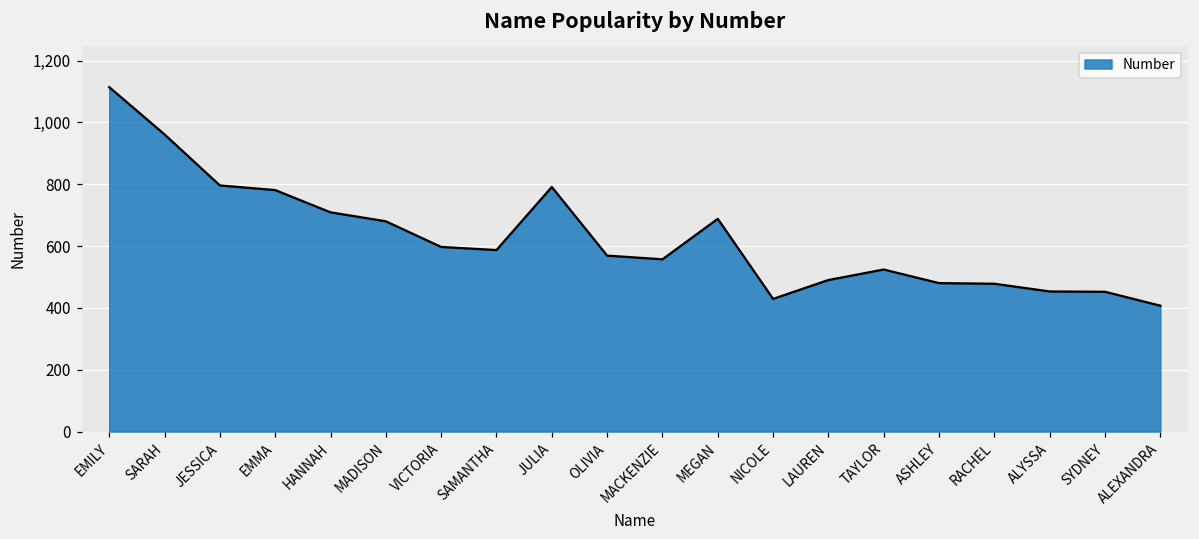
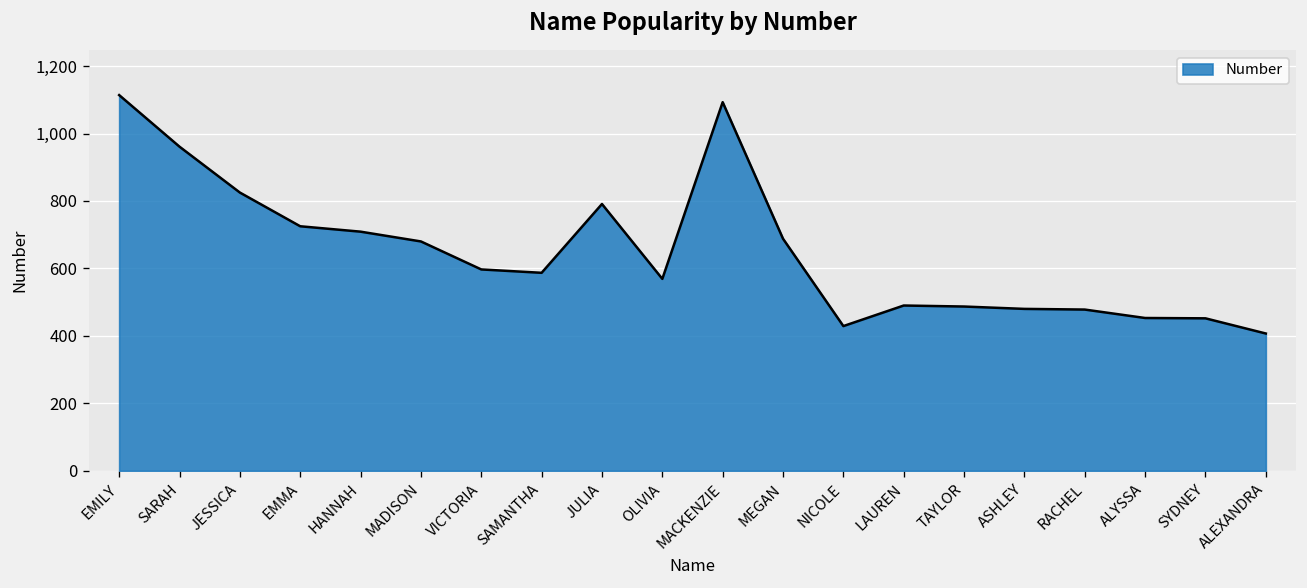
  {
    "EMILY": "1,110",
    "SARAH": "960",
-   "JESSICA": "800",
-   "EMMA": "780",
+   "JESSICA": "830",
+   "EMMA": "730",
    "HANNAH": "710",
    "MADISON": "680",
    "VICTORIA": "600",
    "SAMANTHA": "590",
    "JULIA": "790",
    "OLIVIA": "570",
-   "MACKENZIE": "560",
+   "MACKENZIE": "1,090",
    "MEGAN": "690",
    "NICOLE": "430",
    "LAUREN": "490",
-   "TAYLOR": "520",
+   "TAYLOR": "490",
    "ASHLEY": "480",
    "RACHEL": "480",
    "ALYSSA": "450",
    "SYDNEY": "450",
    "ALEXANDRA": "410"
  }
